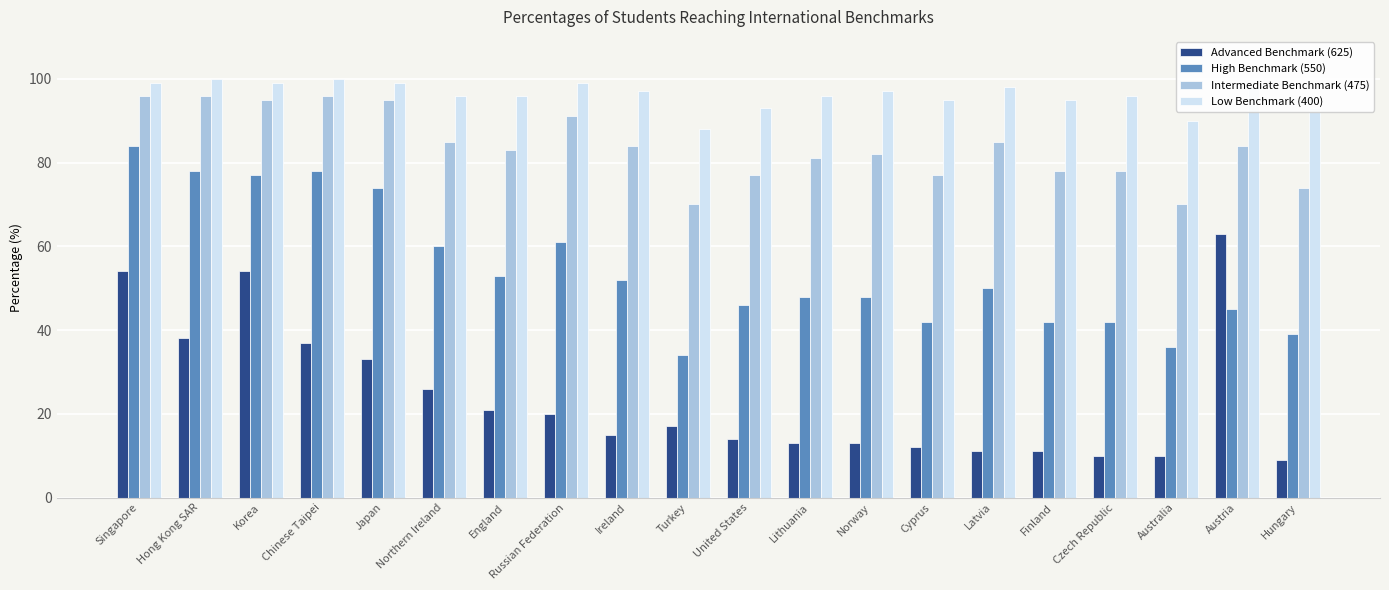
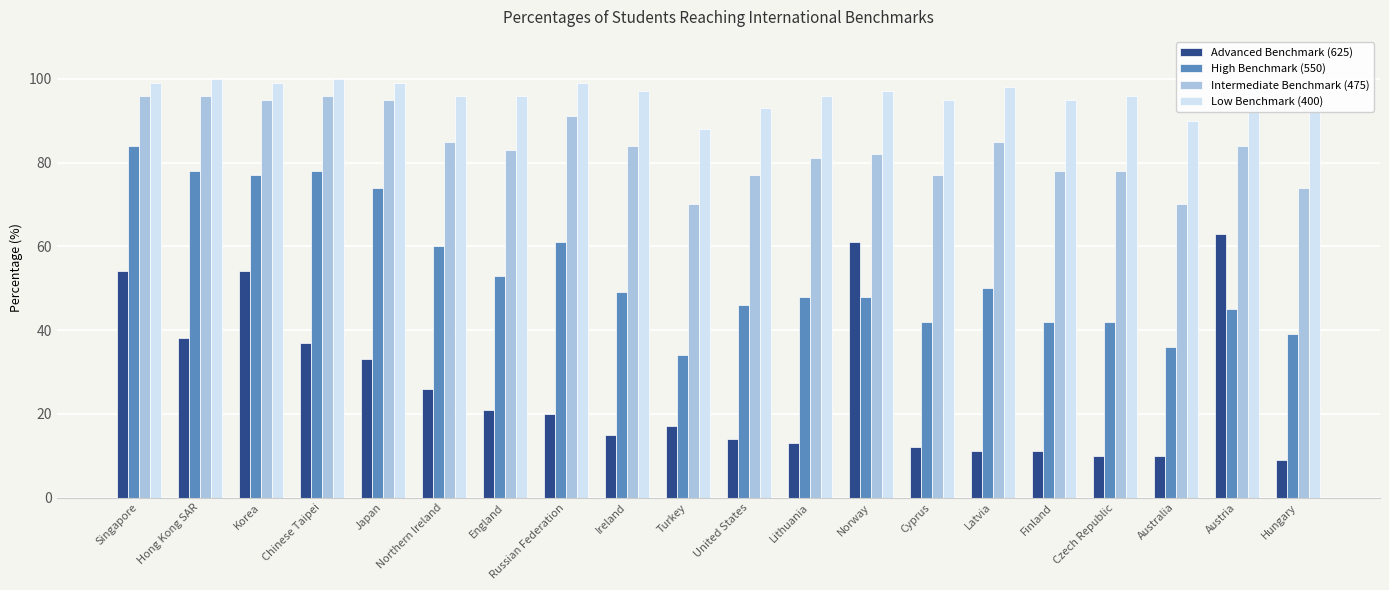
  {
    "Advanced Benchmark (625)": {
      "Singapore": 54,
      "Hong Kong SAR": 38,
      "Korea": 54,
      "Chinese Taipei": 37,
      "Japan": 33,
      "Northern Ireland": 26,
      "England": 21,
      "Russian Federation": 20,
      "Ireland": 15,
      "Turkey": 17,
      "United States": 14,
      "Lithuania": 13,
-     "Norway": 13,
+     "Norway": 61,
      "Cyprus": 12,
      "Latvia": 11,
      "Finland": 11,
      "Czech Republic": 10,
      "Australia": 10,
      "Austria": 63,
      "Hungary": 9
    },
    "High Benchmark (550)": {
      "Singapore": 84,
      "Hong Kong SAR": 78,
      "Korea": 77,
      "Chinese Taipei": 78,
      "Japan": 74,
      "Northern Ireland": 60,
      "England": 53,
      "Russian Federation": 61,
-     "Ireland": 52,
+     "Ireland": 49,
      "Turkey": 34,
      "United States": 46,
      "Lithuania": 48,
      "Norway": 48,
      "Cyprus": 42,
      "Latvia": 50,
      "Finland": 42,
      "Czech Republic": 42,
      "Australia": 36,
      "Austria": 45,
      "Hungary": 39
    }
  }
